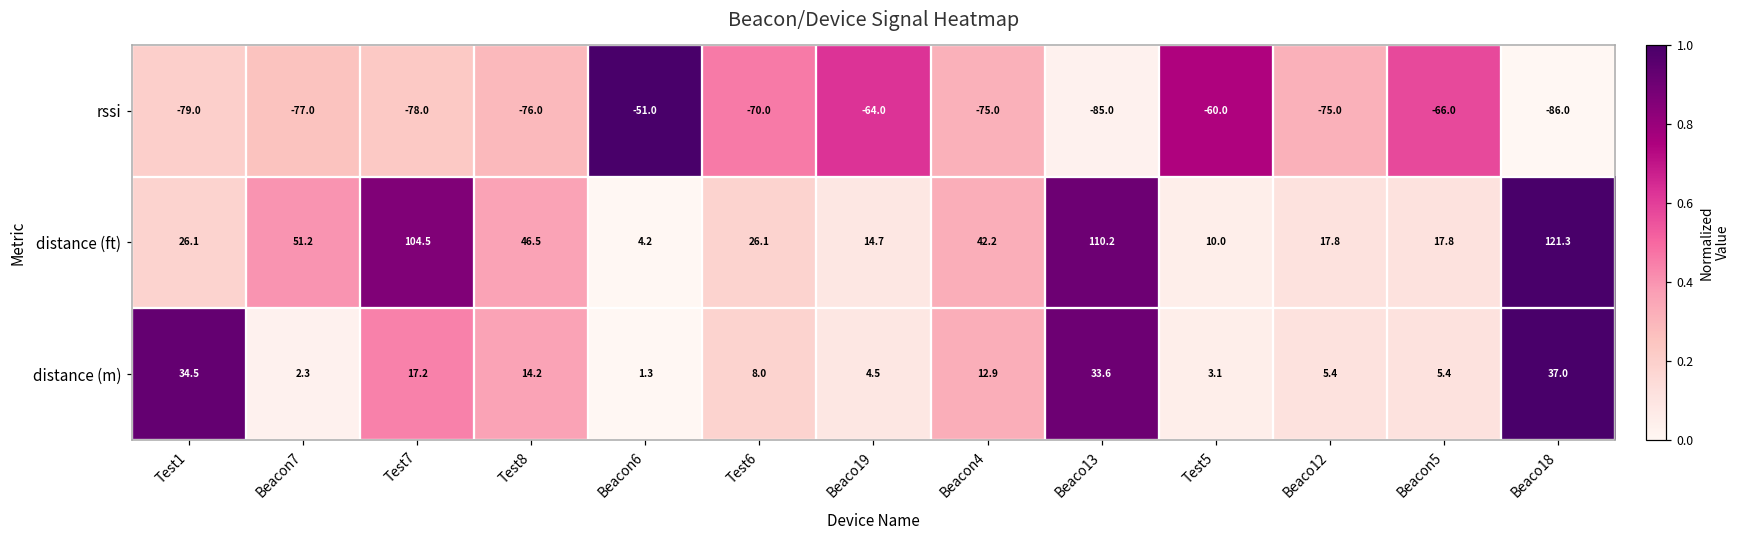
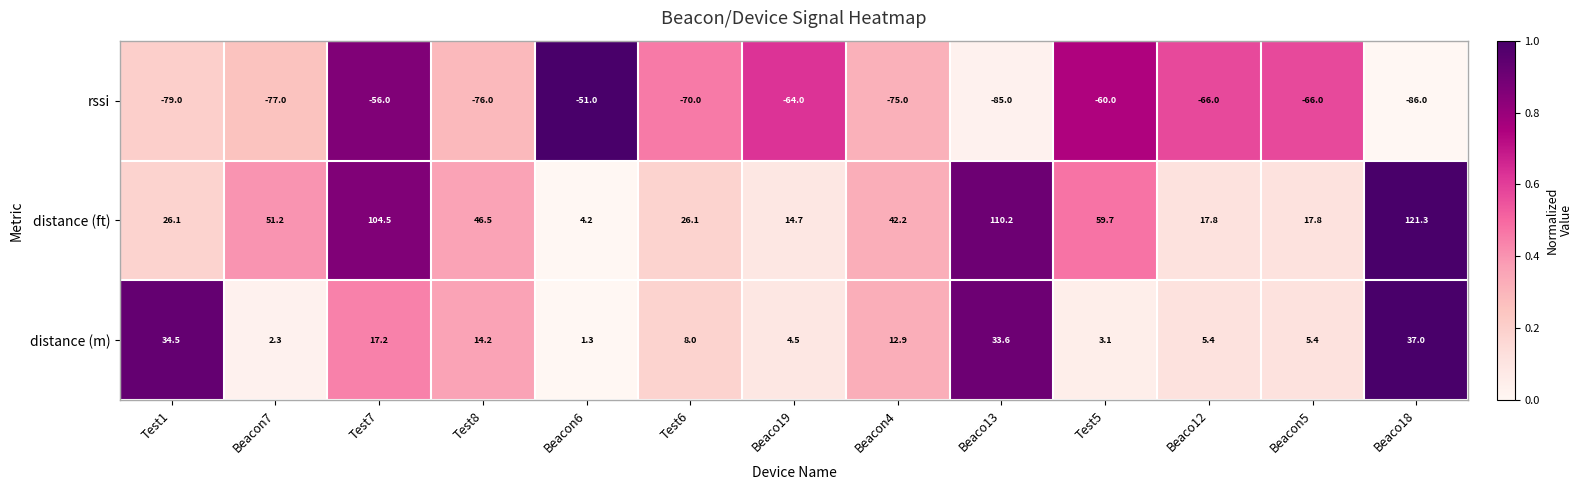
  {
    "rssi": {
      "Test1": -79.0,
      "Beacon7": -77.0,
-     "Test7": -78.0,
+     "Test7": -56.0,
      "Test8": -76.0,
      "Beacon6": -51.0,
      "Test6": -70.0,
      "Beaco19": -64.0,
      "Beacon4": -75.0,
      "Beaco13": -85.0,
      "Test5": -60.0,
-     "Beaco12": -75.0,
+     "Beaco12": -66.0,
      "Beacon5": -66.0,
      "Beaco18": -86.0
    },
    "distance (ft)": {
      "Test1": 26.1,
      "Beacon7": 51.2,
      "Test7": 104.5,
      "Test8": 46.5,
      "Beacon6": 4.2,
      "Test6": 26.1,
      "Beaco19": 14.7,
      "Beacon4": 42.2,
      "Beaco13": 110.2,
-     "Test5": 10.0,
+     "Test5": 59.7,
      "Beaco12": 17.8,
      "Beacon5": 17.8,
      "Beaco18": 121.3
    },
    "distance (m)": {
      "Test1": 34.5,
      "Beacon7": 2.3,
      "Test7": 17.2,
      "Test8": 14.2,
      "Beacon6": 1.3,
      "Test6": 8.0,
      "Beaco19": 4.5,
      "Beacon4": 12.9,
      "Beaco13": 33.6,
      "Test5": 3.1,
      "Beaco12": 5.4,
      "Beacon5": 5.4,
      "Beaco18": 37.0
    }
  }
